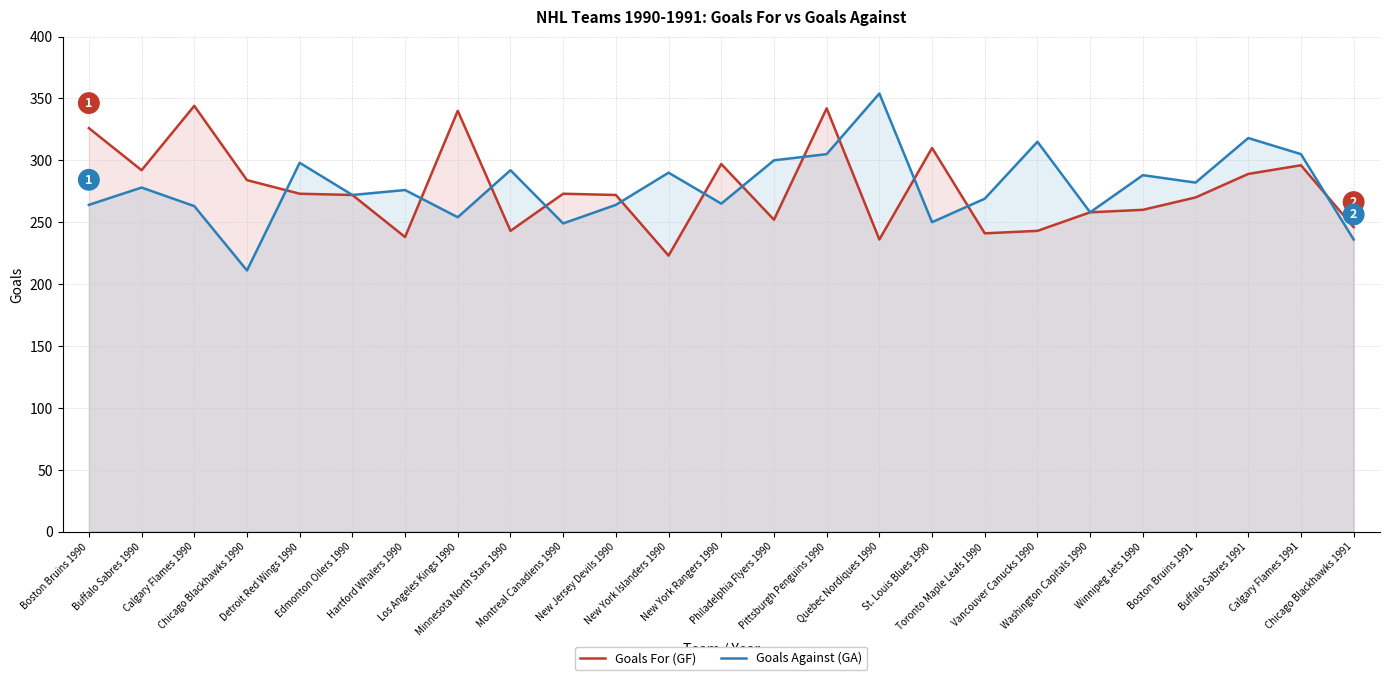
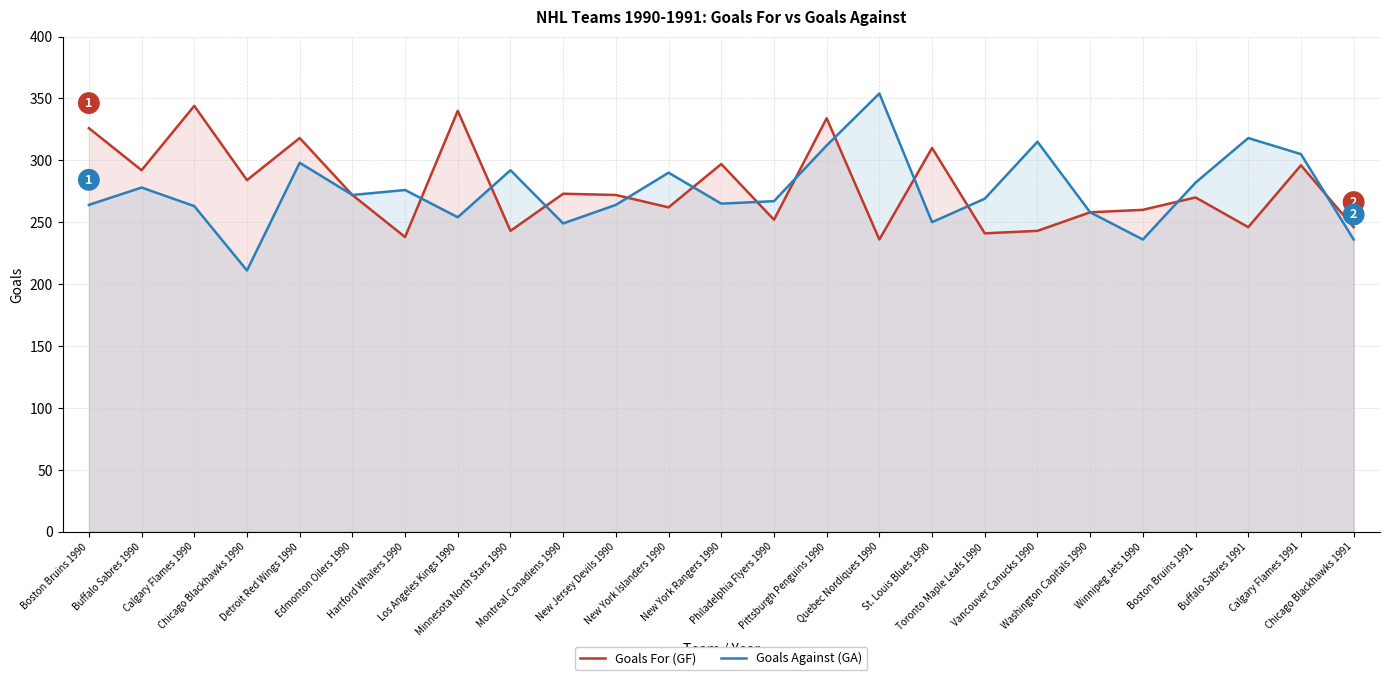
  {
    "Goals For (GF)": {
      "Buffalo Sabres 1990": 292,
      "Calgary Flames 1990": 344,
      "Chicago Blackhawks 1990": 284,
-     "Detroit Red Wings 1990": 273,
+     "Detroit Red Wings 1990": 318,
      "Hartford Whalers 1990": 238,
      "Los Angeles Kings 1990": 340,
      "Minnesota North Stars 1990": 243,
      "Montreal Canadiens 1990": 273,
      "New Jersey Devils 1990": 272,
-     "New York Islanders 1990": 223,
+     "New York Islanders 1990": 262,
      "New York Rangers 1990": 297,
      "Philadelphia Flyers 1990": 252,
-     "Pittsburgh Penguins 1990": 342,
+     "Pittsburgh Penguins 1990": 334,
      "Quebec Nordiques 1990": 236,
      "St. Louis Blues 1990": 310,
      "Toronto Maple Leafs 1990": 241,
      "Vancouver Canucks 1990": 243,
      "Winnipeg Jets 1990": 260,
      "Boston Bruins 1991": 270,
-     "Buffalo Sabres 1991": 289,
+     "Buffalo Sabres 1991": 246,
      "Calgary Flames 1991": 296
    },
    "Goals Against (GA)": {
      "Buffalo Sabres 1990": 278,
      "Calgary Flames 1990": 263,
      "Chicago Blackhawks 1990": 211,
      "Detroit Red Wings 1990": 298,
      "Hartford Whalers 1990": 276,
      "Los Angeles Kings 1990": 254,
      "Minnesota North Stars 1990": 292,
      "Montreal Canadiens 1990": 249,
      "New Jersey Devils 1990": 264,
      "New York Islanders 1990": 290,
      "New York Rangers 1990": 265,
-     "Philadelphia Flyers 1990": 300,
-     "Pittsburgh Penguins 1990": 305,
+     "Philadelphia Flyers 1990": 267,
+     "Pittsburgh Penguins 1990": 312,
      "Quebec Nordiques 1990": 354,
      "St. Louis Blues 1990": 250,
      "Toronto Maple Leafs 1990": 269,
      "Vancouver Canucks 1990": 315,
-     "Winnipeg Jets 1990": 288,
+     "Winnipeg Jets 1990": 236,
      "Boston Bruins 1991": 282,
      "Buffalo Sabres 1991": 318,
      "Calgary Flames 1991": 305,
      "Chicago Blackhawks 1991": 236
    }
  }
